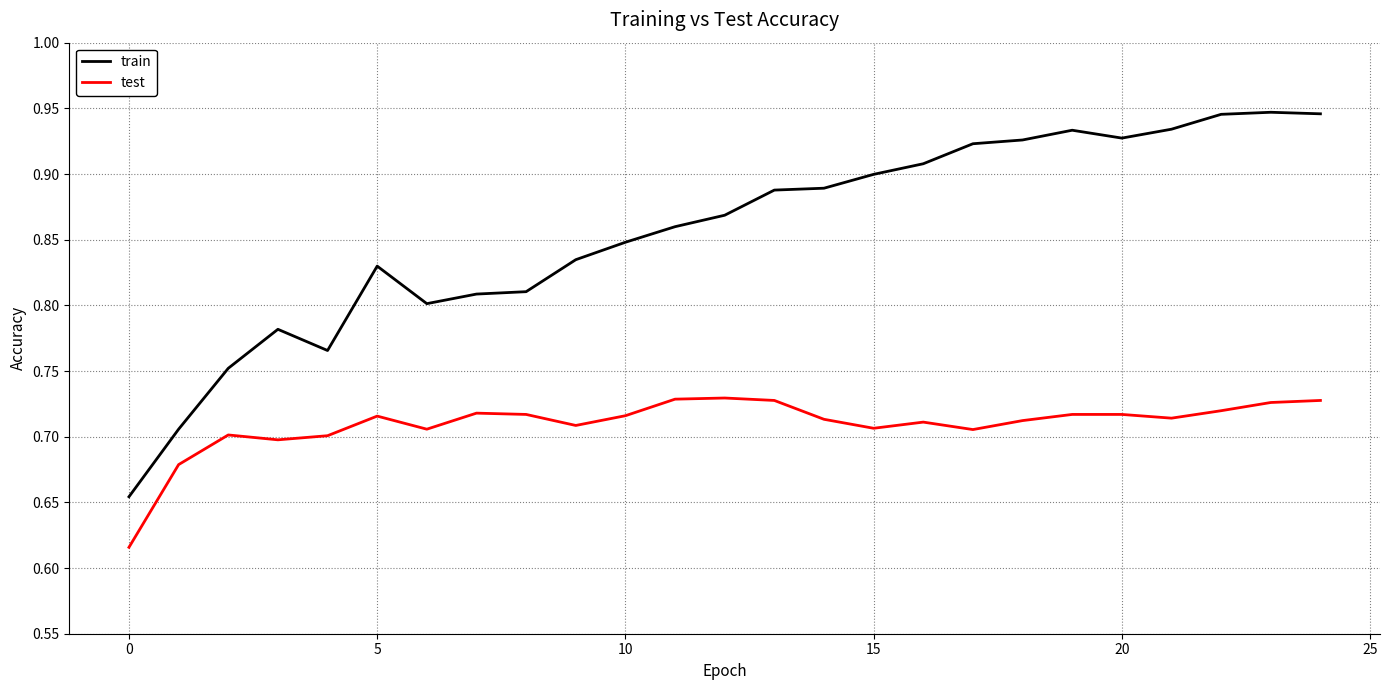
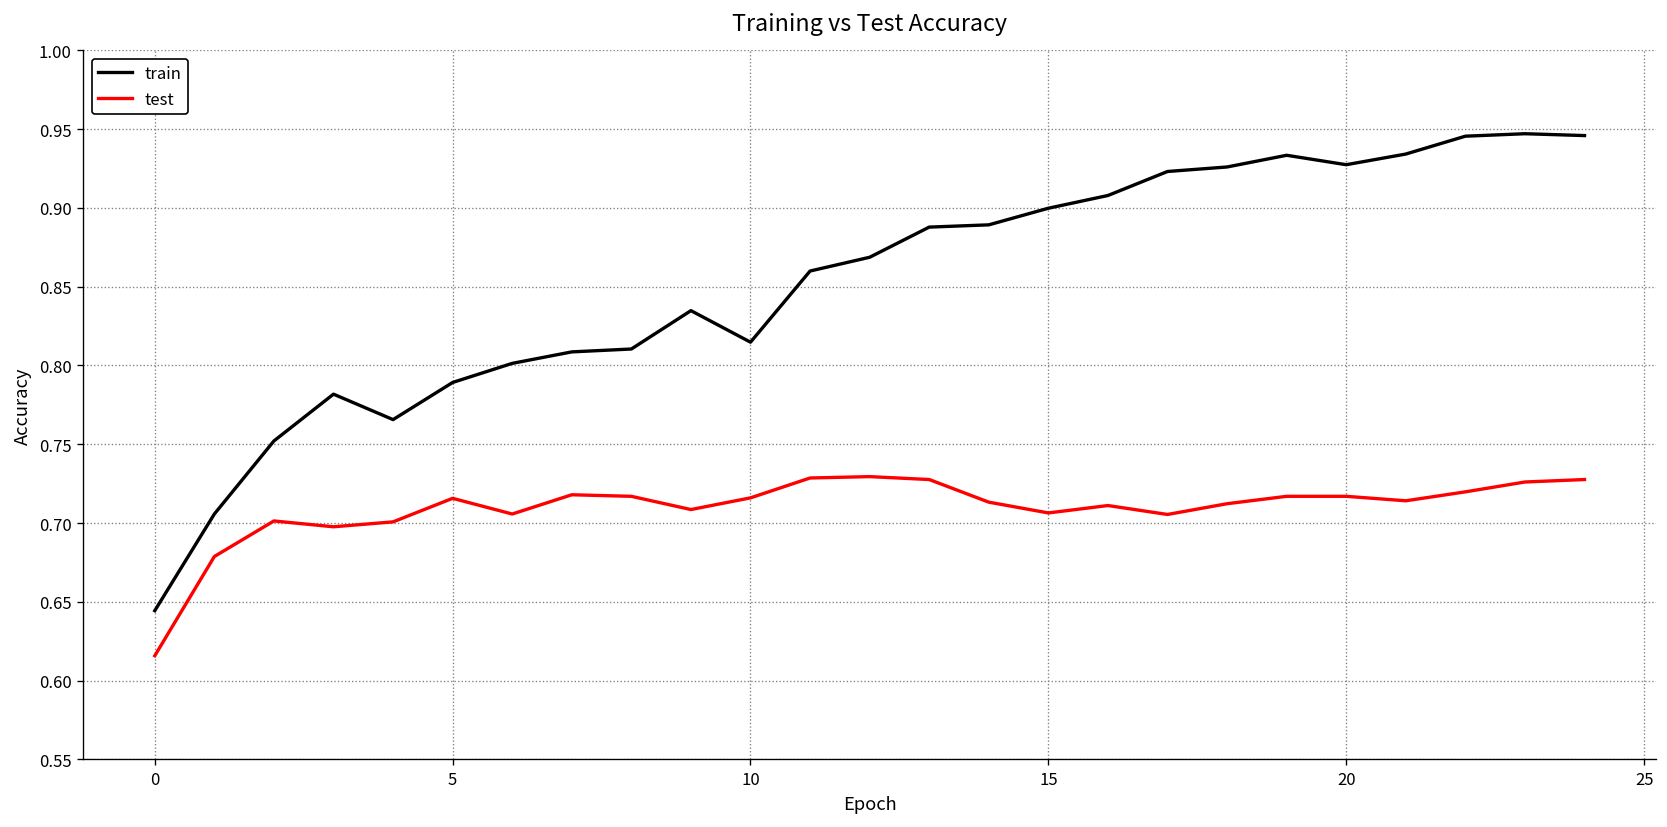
  {
    "train": {
-     "0": 0.654,
-     "5": 0.830,
-     "10": 0.848,
+     "0": 0.644,
+     "5": 0.789,
+     "10": 0.815,
      "15": 0.900,
      "20": 0.927
    },
    "test": {
      "0": 0.616,
      "5": 0.716,
      "10": 0.716,
      "15": 0.706,
      "20": 0.717
    }
  }
